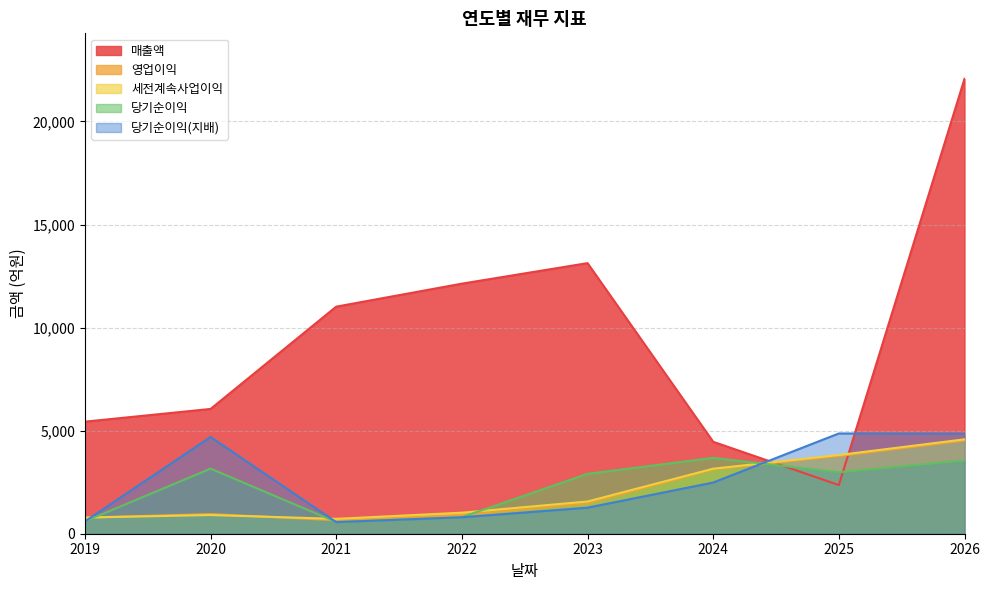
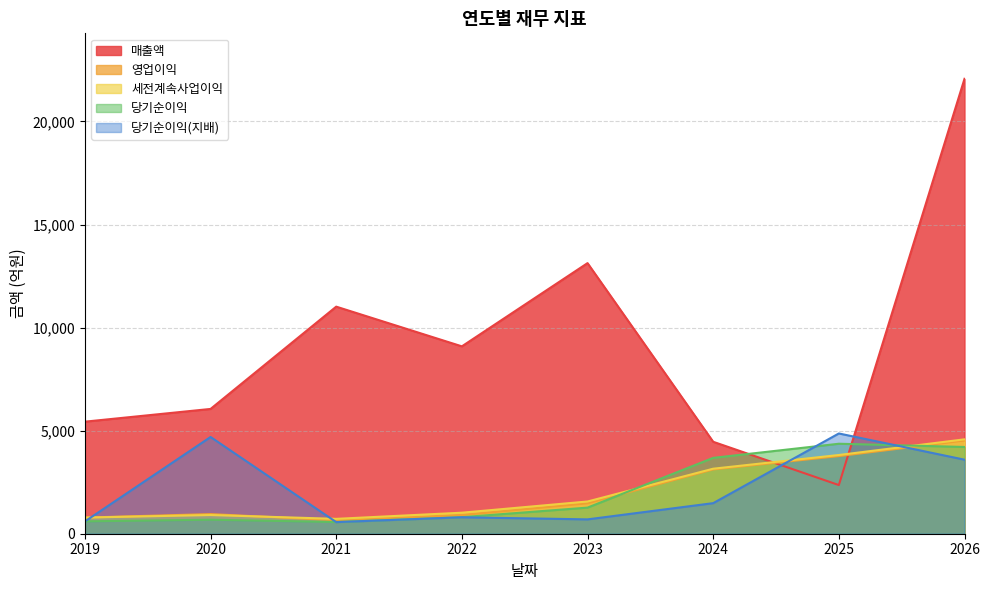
  {
    "매출액": {
      "2019": "5,400",
      "2020": "6,100",
      "2021": "11,000",
-     "2022": "12,100",
+     "2022": "9,100",
      "2023": "13,100",
      "2024": "4,500",
      "2025": "2,400",
      "2026": "22,100"
    },
    "당기순이익": {
-     "2020": "3,200",
-     "2023": "2,900",
+     "2020": "700",
+     "2023": "1,300",
      "2024": "3,700",
-     "2025": "3,000",
-     "2026": "3,600"
+     "2025": "4,400",
+     "2026": "4,200"
    },
    "당기순이익(지배)": {
      "2020": "4,700",
-     "2023": "1,300",
-     "2024": "2,500",
+     "2023": "700",
+     "2024": "1,500",
      "2025": "4,900",
-     "2026": "4,800"
+     "2026": "3,600"
    }
  }
